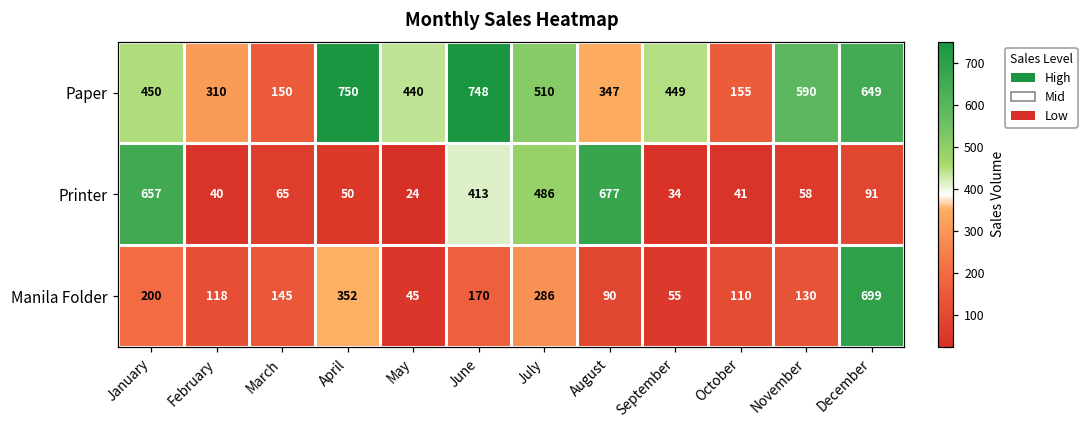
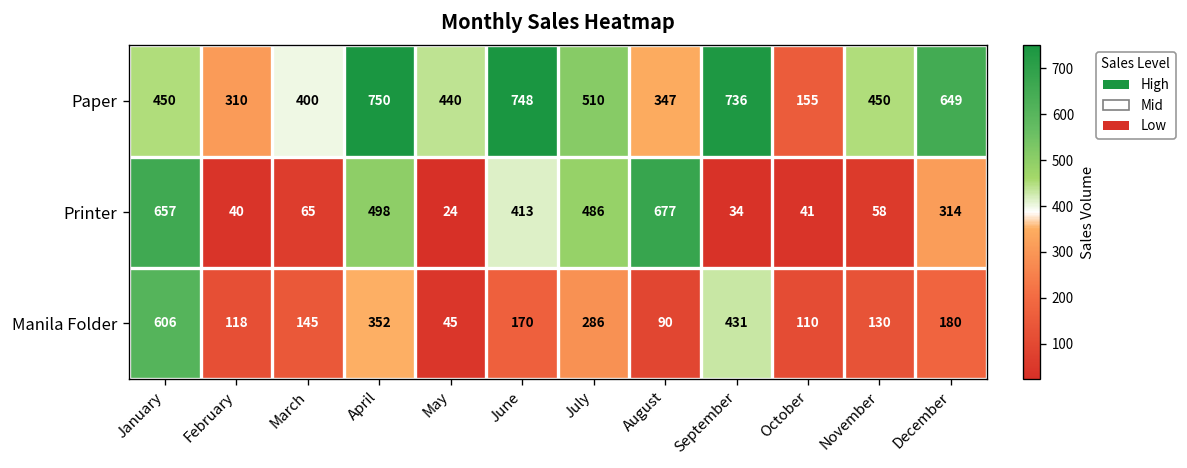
  {
    "Paper": {
      "January": 450,
      "February": 310,
-     "March": 150,
+     "March": 400,
      "April": 750,
      "May": 440,
      "June": 748,
      "July": 510,
      "August": 347,
-     "September": 449,
+     "September": 736,
      "October": 155,
-     "November": 590,
+     "November": 450,
      "December": 649
    },
    "Printer": {
      "January": 657,
      "February": 40,
      "March": 65,
-     "April": 50,
+     "April": 498,
      "May": 24,
      "June": 413,
      "July": 486,
      "August": 677,
      "September": 34,
      "October": 41,
      "November": 58,
-     "December": 91
+     "December": 314
    },
    "Manila Folder": {
-     "January": 200,
+     "January": 606,
      "February": 118,
      "March": 145,
      "April": 352,
      "May": 45,
      "June": 170,
      "July": 286,
      "August": 90,
-     "September": 55,
+     "September": 431,
      "October": 110,
      "November": 130,
-     "December": 699
+     "December": 180
    }
  }
